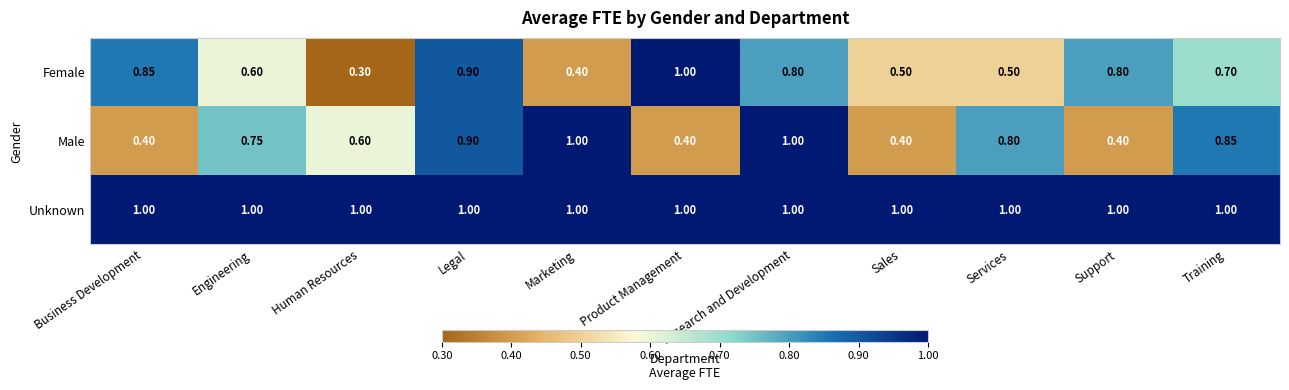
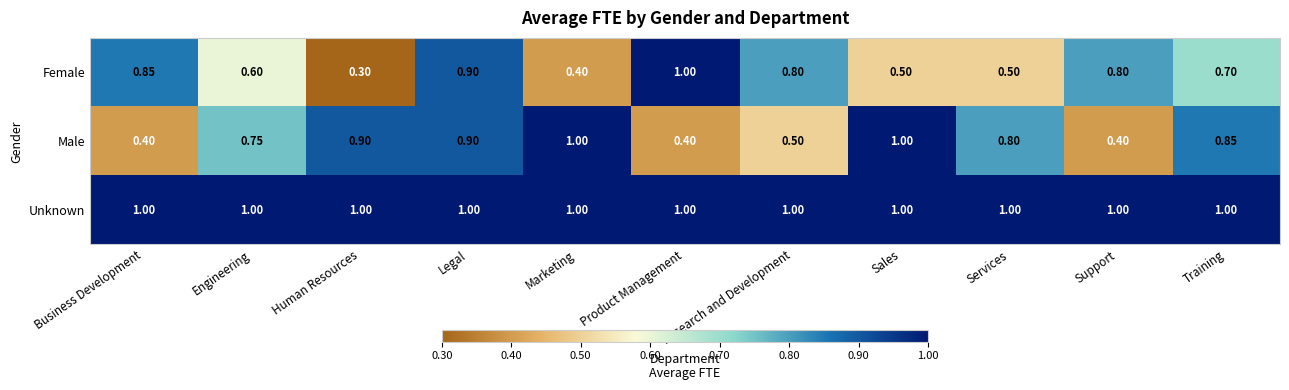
  {
    "Female": {
      "Business Development": 0.85,
      "Engineering": 0.60,
      "Human Resources": 0.30,
      "Legal": 0.90,
      "Marketing": 0.40,
      "Product Management": 1.00,
      "Research and Development": 0.80,
      "Sales": 0.50,
      "Services": 0.50,
      "Support": 0.80,
      "Training": 0.70
    },
    "Male": {
      "Business Development": 0.40,
      "Engineering": 0.75,
-     "Human Resources": 0.60,
+     "Human Resources": 0.90,
      "Legal": 0.90,
      "Marketing": 1.00,
      "Product Management": 0.40,
-     "Research and Development": 1.00,
-     "Sales": 0.40,
+     "Research and Development": 0.50,
+     "Sales": 1.00,
      "Services": 0.80,
      "Support": 0.40,
      "Training": 0.85
    },
    "Unknown": {
      "Business Development": 1.00,
      "Engineering": 1.00,
      "Human Resources": 1.00,
      "Legal": 1.00,
      "Marketing": 1.00,
      "Product Management": 1.00,
      "Research and Development": 1.00,
      "Sales": 1.00,
      "Services": 1.00,
      "Support": 1.00,
      "Training": 1.00
    }
  }
